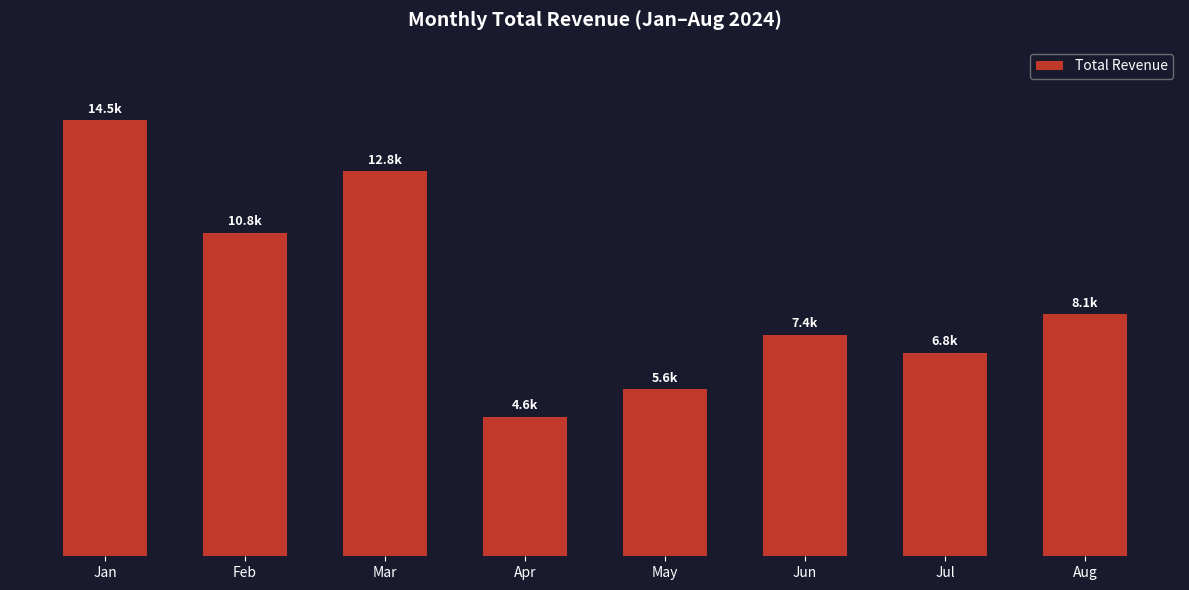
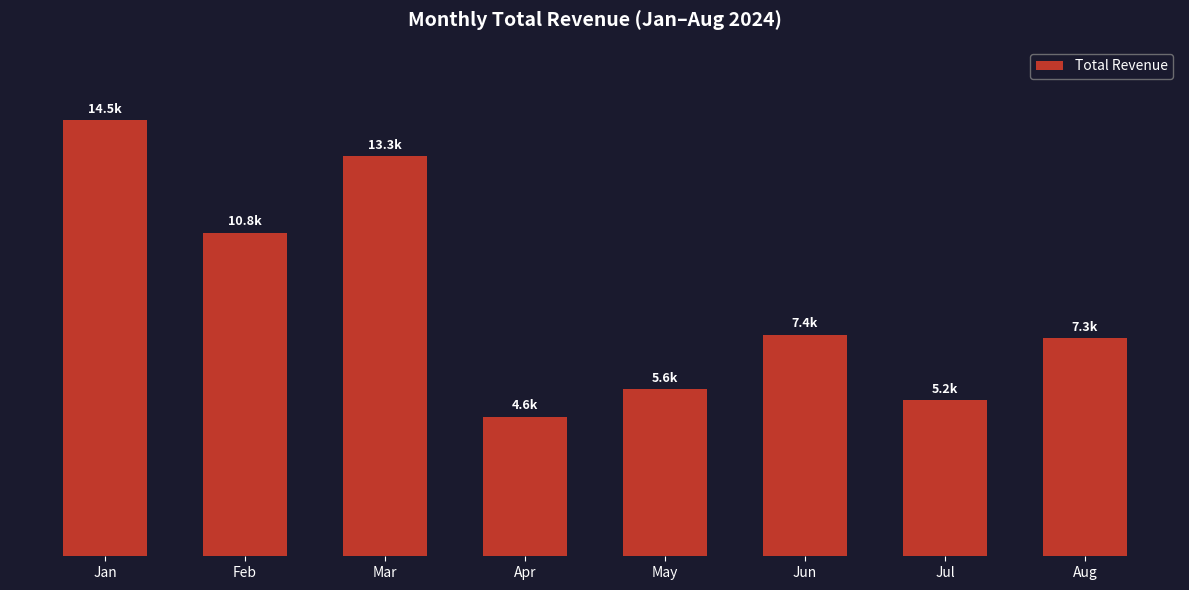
  {
    "Jan": "14.5k",
    "Feb": "10.8k",
-   "Mar": "12.8k",
+   "Mar": "13.3k",
    "Apr": "4.6k",
    "May": "5.6k",
    "Jun": "7.4k",
-   "Jul": "6.8k",
-   "Aug": "8.1k"
+   "Jul": "5.2k",
+   "Aug": "7.3k"
  }
